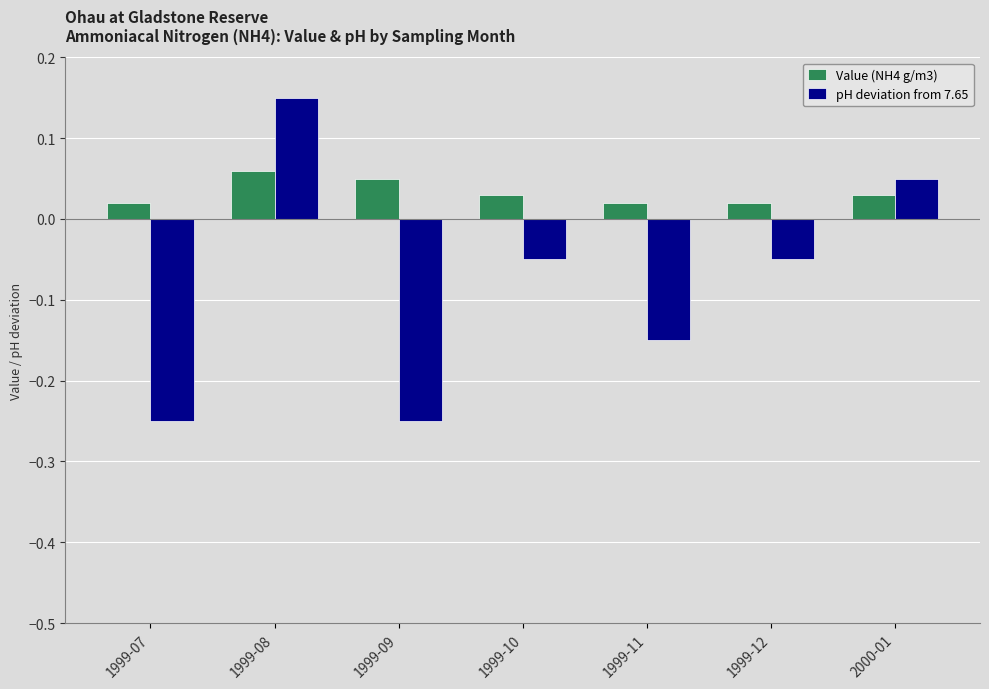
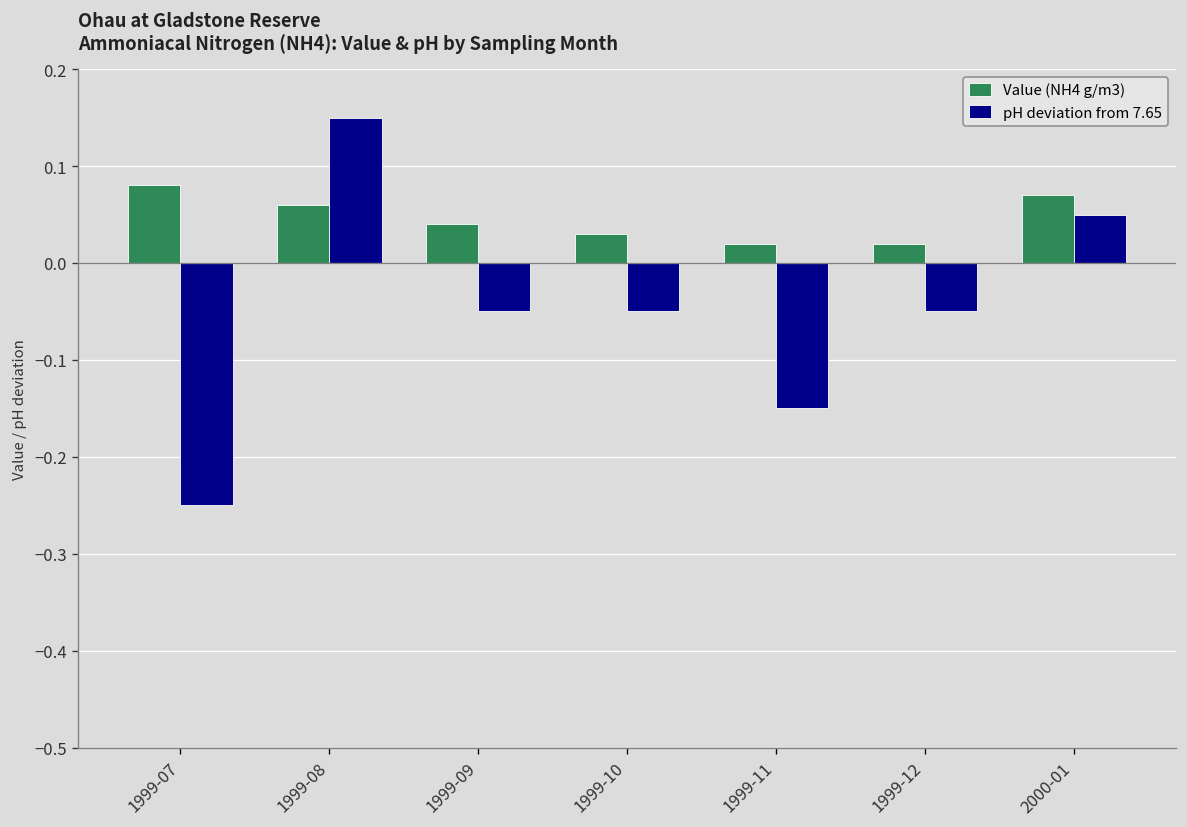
  {
    "Value (NH4 g/m3)": {
-     "1999-07": 0.02,
+     "1999-07": 0.08,
      "1999-08": 0.06,
-     "1999-09": 0.05,
+     "1999-09": 0.04,
      "1999-10": 0.03,
      "1999-11": 0.02,
      "1999-12": 0.02,
-     "2000-01": 0.03
+     "2000-01": 0.07
    },
    "pH deviation from 7.65": {
      "1999-07": -0.25,
      "1999-08": 0.15,
-     "1999-09": -0.25,
+     "1999-09": -0.05,
      "1999-10": -0.05,
      "1999-11": -0.15,
      "1999-12": -0.05,
      "2000-01": 0.05
    }
  }
